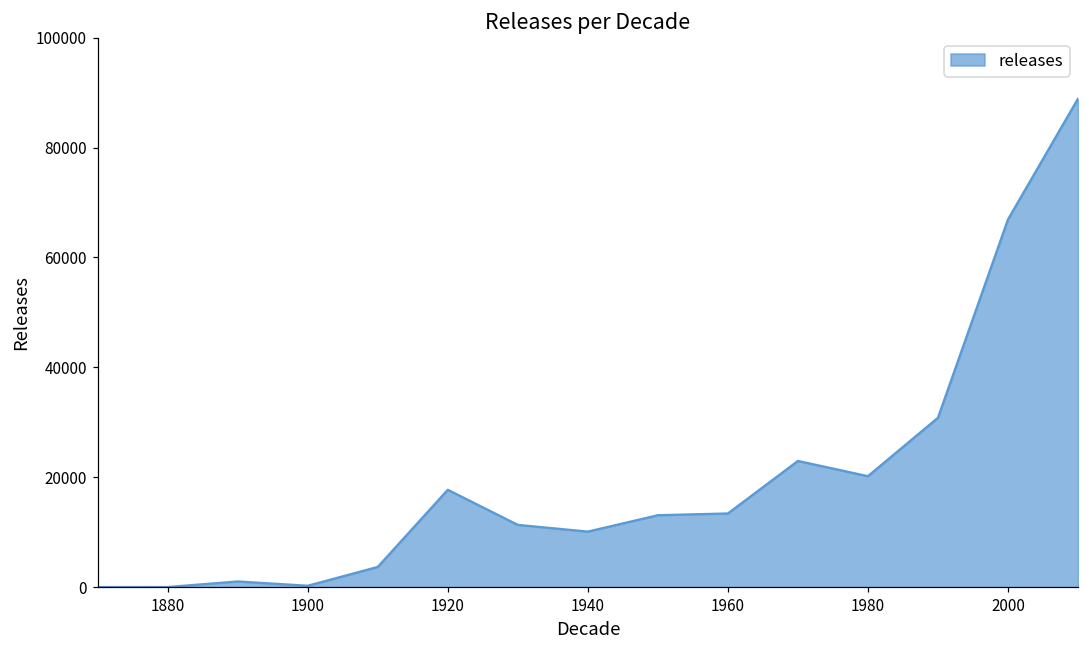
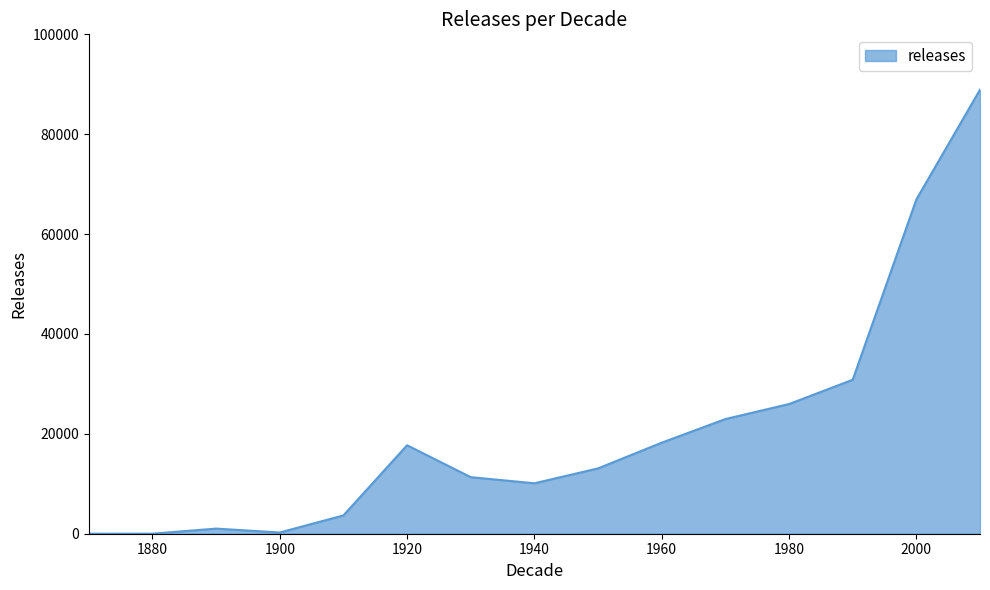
  {
    "1880": 0,
    "1900": 0,
    "1920": 18000,
    "1940": 10000,
-   "1960": 13000,
-   "1980": 20000,
+   "1960": 18000,
+   "1980": 26000,
    "2000": 67000
  }
